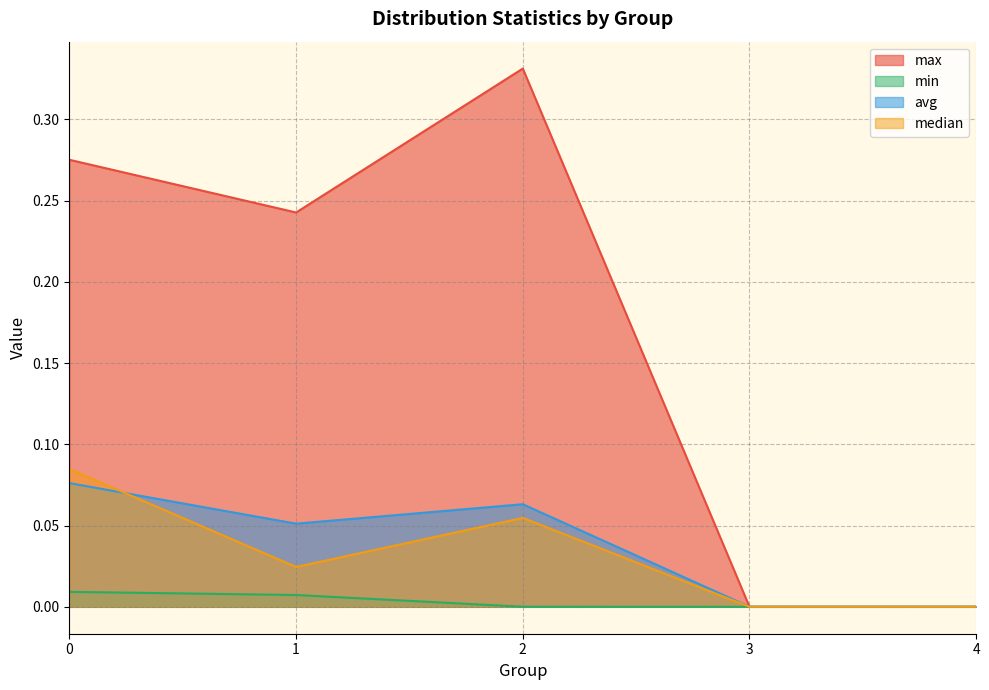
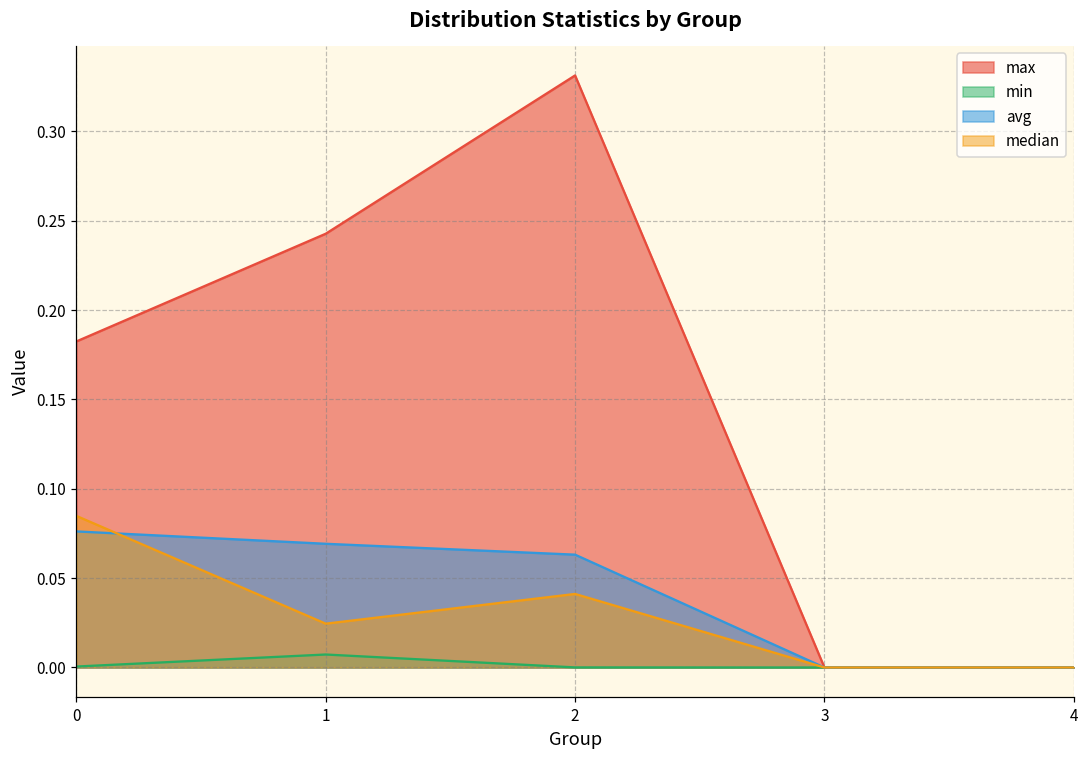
  {
    "max": {
-     "0": 0.275,
+     "0": 0.182,
      "1": 0.243,
      "2": 0.331
    },
    "min": {
-     "0": 0.009,
+     "0": 0.001,
      "1": 0.007,
      "2": 0.000
    },
    "avg": {
      "0": 0.076,
-     "1": 0.051,
+     "1": 0.069,
      "2": 0.063
    },
    "median": {
      "0": 0.085,
      "1": 0.025,
-     "2": 0.055
+     "2": 0.041
    }
  }
